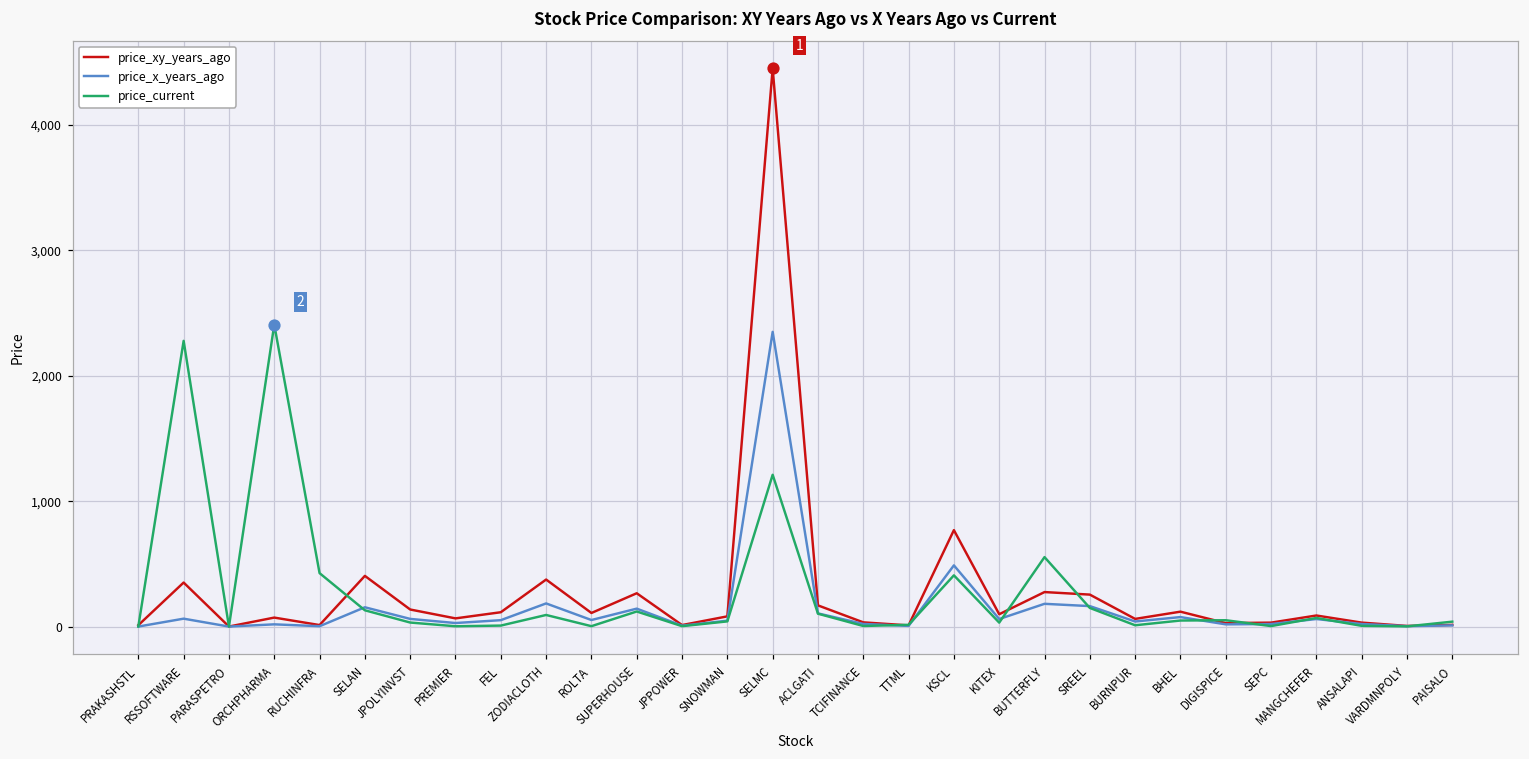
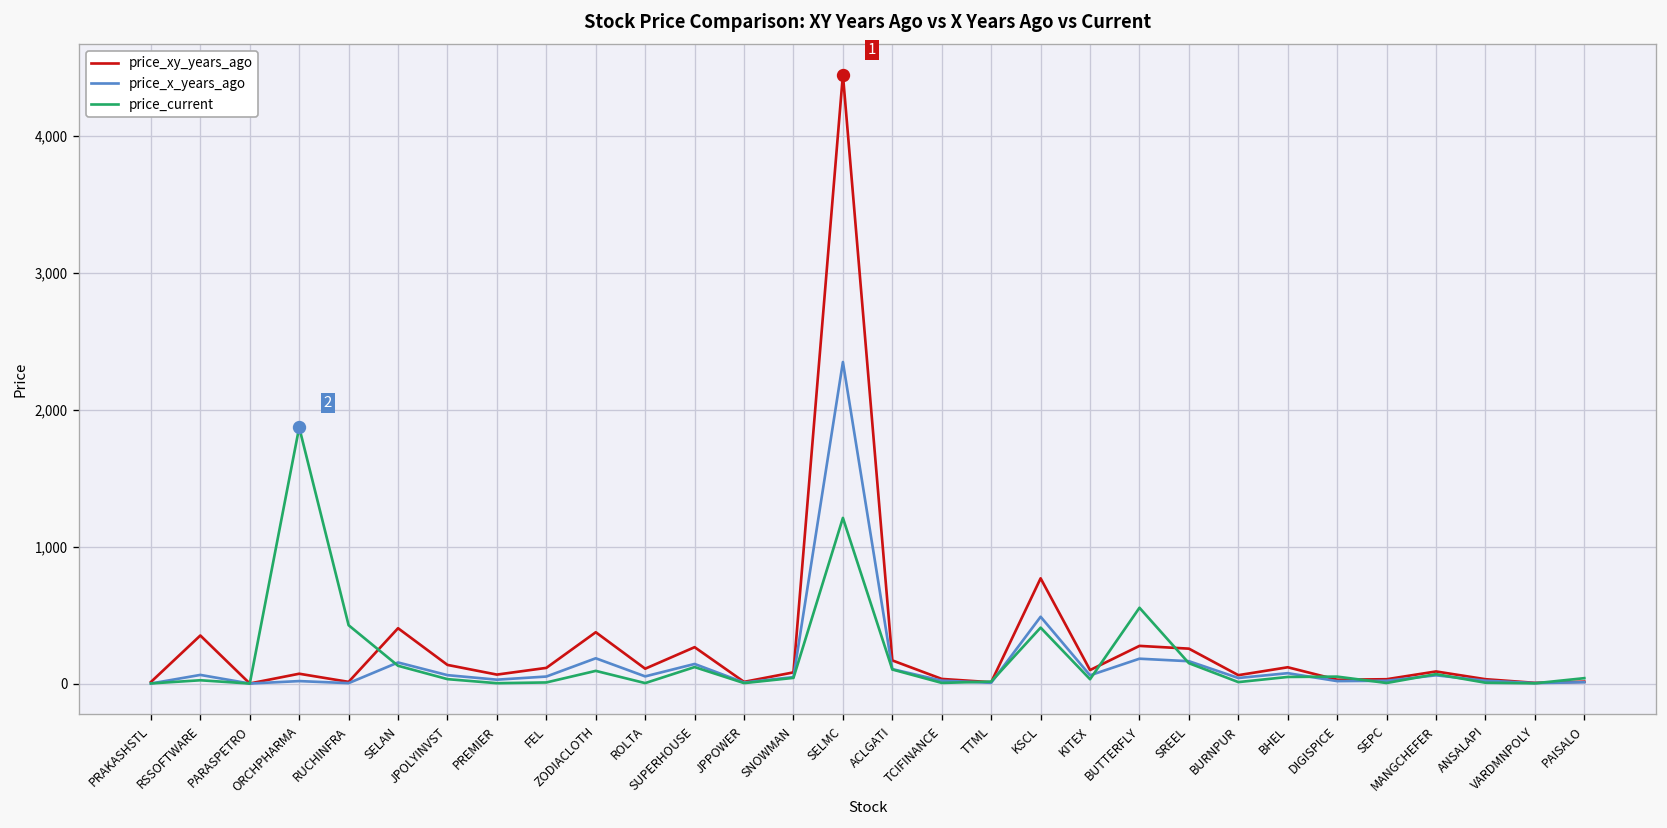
  {
    "price_current": {
-     "RSSOFTWARE": "2,280",
-     "ORCHPHARMA": "2,410",
+     "RSSOFTWARE": "20",
+     "ORCHPHARMA": "1,870",
      "RUCHINFRA": "430",
      "SELAN": "130",
      "JPOLYINVST": "30",
      "PREMIER": "0",
      "FEL": "10",
      "ZODIACLOTH": "90",
      "ROLTA": "0",
      "SUPERHOUSE": "120",
      "SELMC": "1,210",
      "KSCL": "410",
      "KITEX": "30",
      "BUTTERFLY": "550",
      "BURNPUR": "10",
      "BHEL": "50",
      "DIGISPICE": "50",
      "PAISALO": "40"
    }
  }
